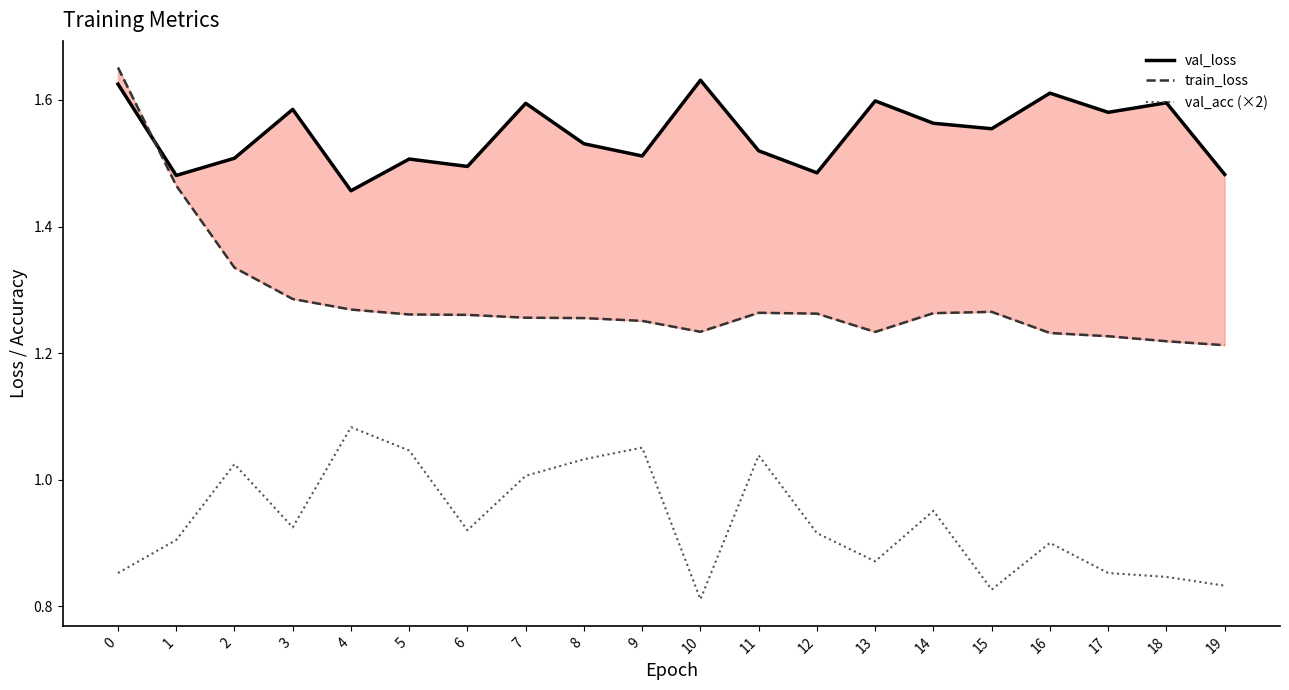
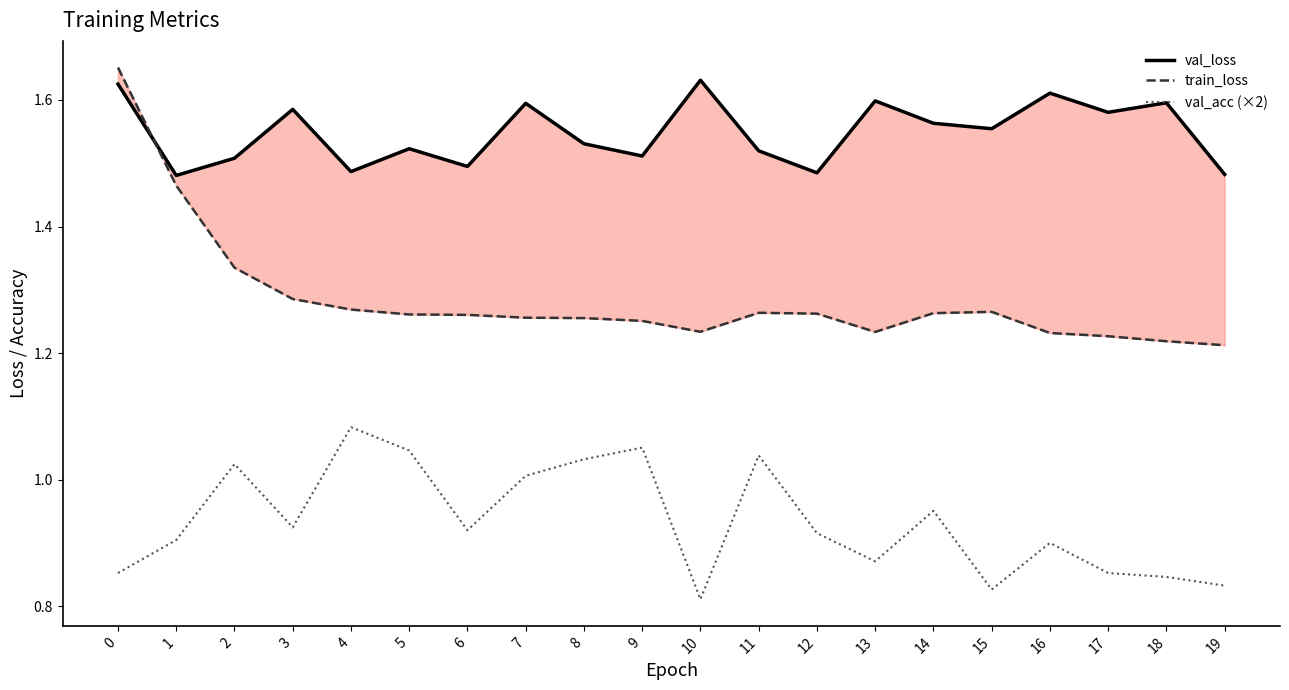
  {
    "val_loss": {
      "0": 1.63,
-     "4": 1.46,
-     "5": 1.51
+     "4": 1.49,
+     "5": 1.52
    }
  }
